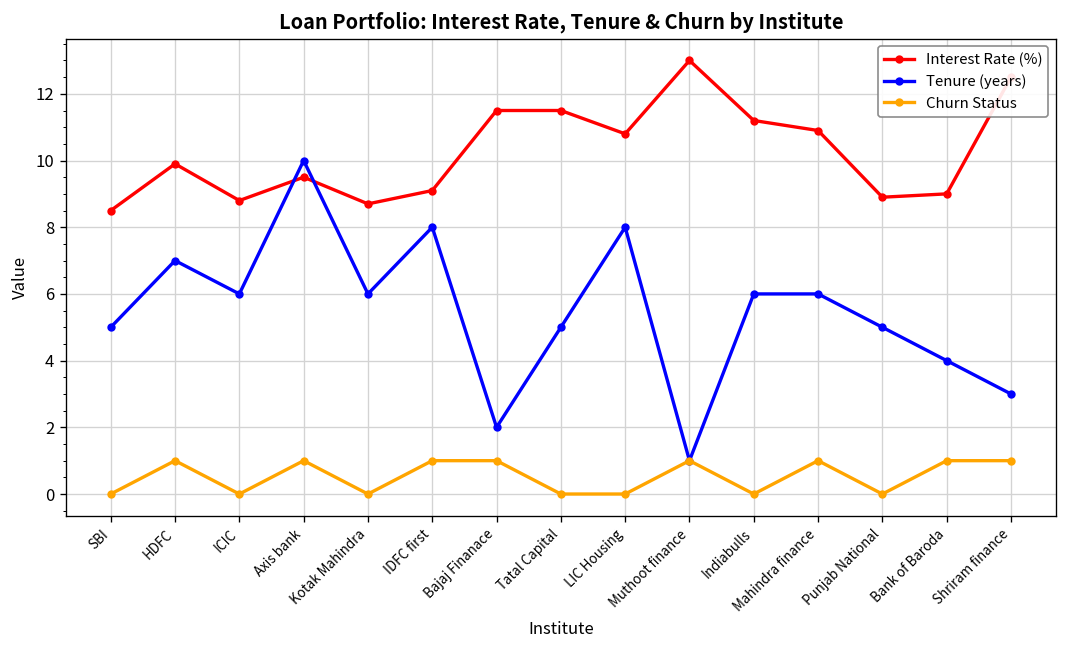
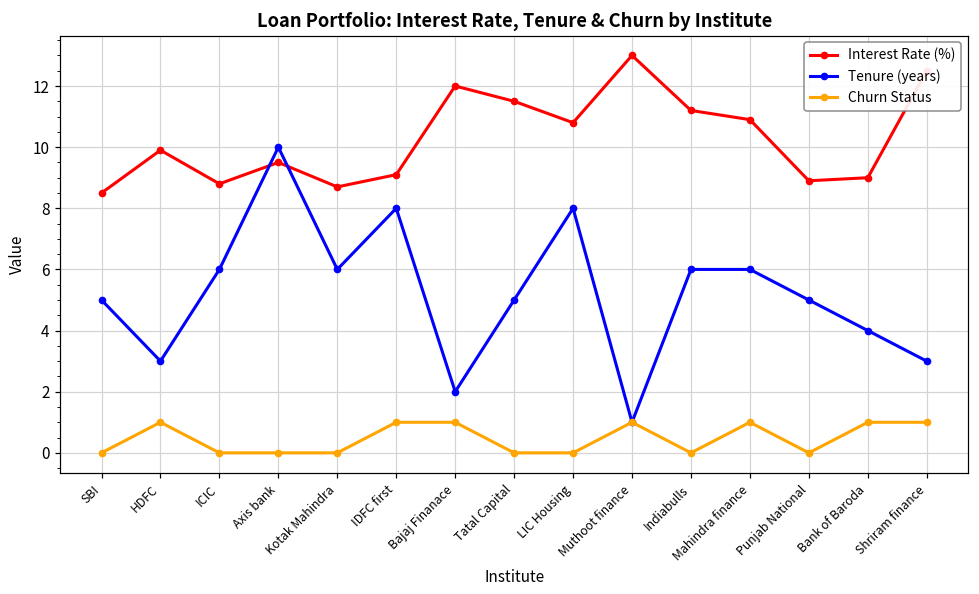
  {
    "Interest Rate (%)": {
      "SBI": 8.5,
      "HDFC": 9.9,
      "ICIC": 8.8,
      "Axis bank": 9.5,
      "Kotak Mahindra": 8.7,
      "IDFC first": 9.1,
-     "Bajaj Finanace": 11.5,
+     "Bajaj Finanace": 12.0,
      "Tatal Capital": 11.5,
      "LIC Housing": 10.8,
      "Muthoot finance": 13.0,
      "Indiabulls": 11.2,
      "Mahindra finance": 10.9,
      "Punjab National": 8.9,
      "Bank of Baroda": 9.0
    },
    "Tenure (years)": {
      "SBI": 5,
-     "HDFC": 7,
+     "HDFC": 3,
      "ICIC": 6,
      "Axis bank": 10,
      "Kotak Mahindra": 6,
      "IDFC first": 8,
      "Bajaj Finanace": 2,
      "Tatal Capital": 5,
      "LIC Housing": 8,
      "Indiabulls": 6,
      "Mahindra finance": 6,
      "Punjab National": 5,
      "Bank of Baroda": 4,
      "Shriram finance": 3
    },
    "Churn Status": {
      "SBI": 0,
      "HDFC": 1,
      "ICIC": 0,
-     "Axis bank": 1,
+     "Axis bank": 0,
      "Kotak Mahindra": 0,
      "IDFC first": 1,
      "Bajaj Finanace": 1,
      "Tatal Capital": 0,
      "LIC Housing": 0,
      "Indiabulls": 0,
      "Mahindra finance": 1,
      "Punjab National": 0,
      "Bank of Baroda": 1,
      "Shriram finance": 1
    }
  }
